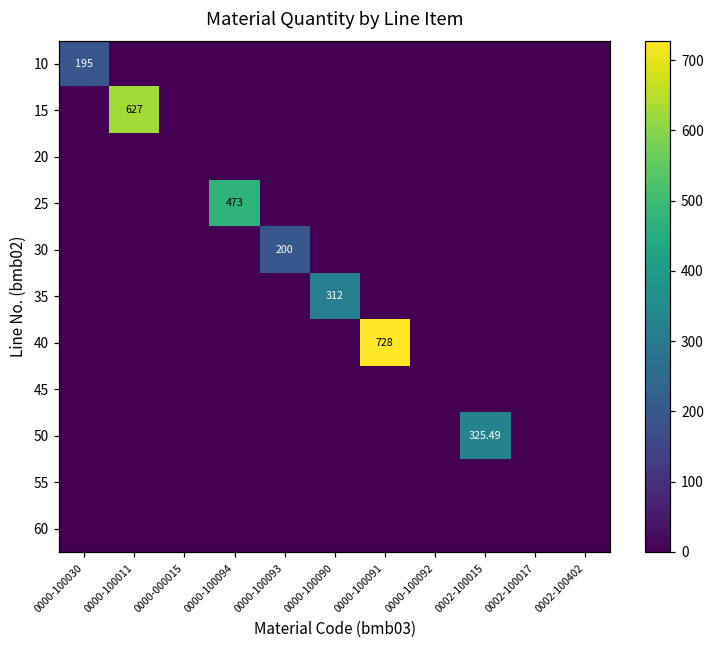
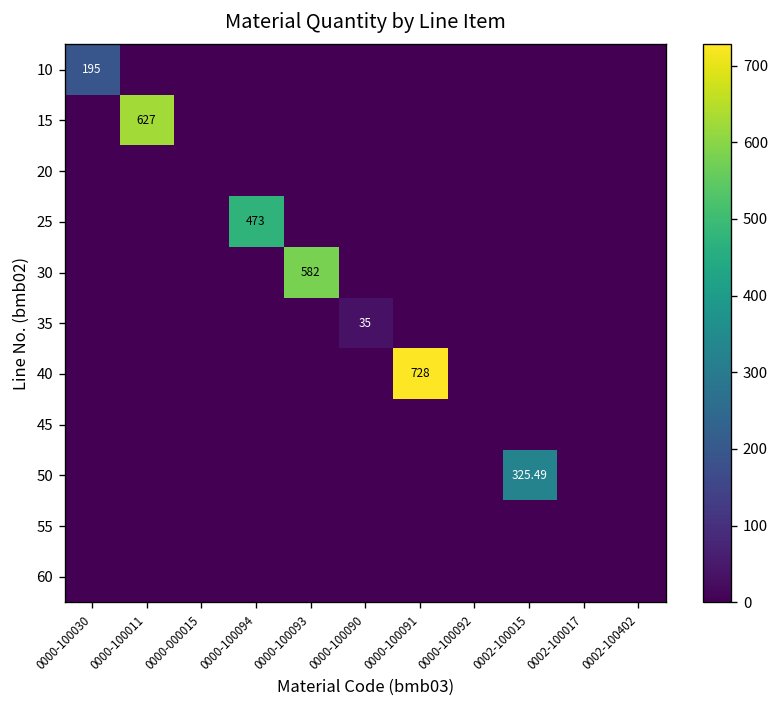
  {
    "10": {
      "0000-100030": 195
    },
    "15": {
      "0000-100011": 627
    },
    "25": {
      "0000-100094": 473
    },
    "30": {
-     "0000-100093": 200
+     "0000-100093": 582
    },
    "35": {
-     "0000-100090": 312
+     "0000-100090": 35
    },
    "40": {
      "0000-100091": 728
    },
    "50": {
      "0002-100015": 325.49
    }
  }
